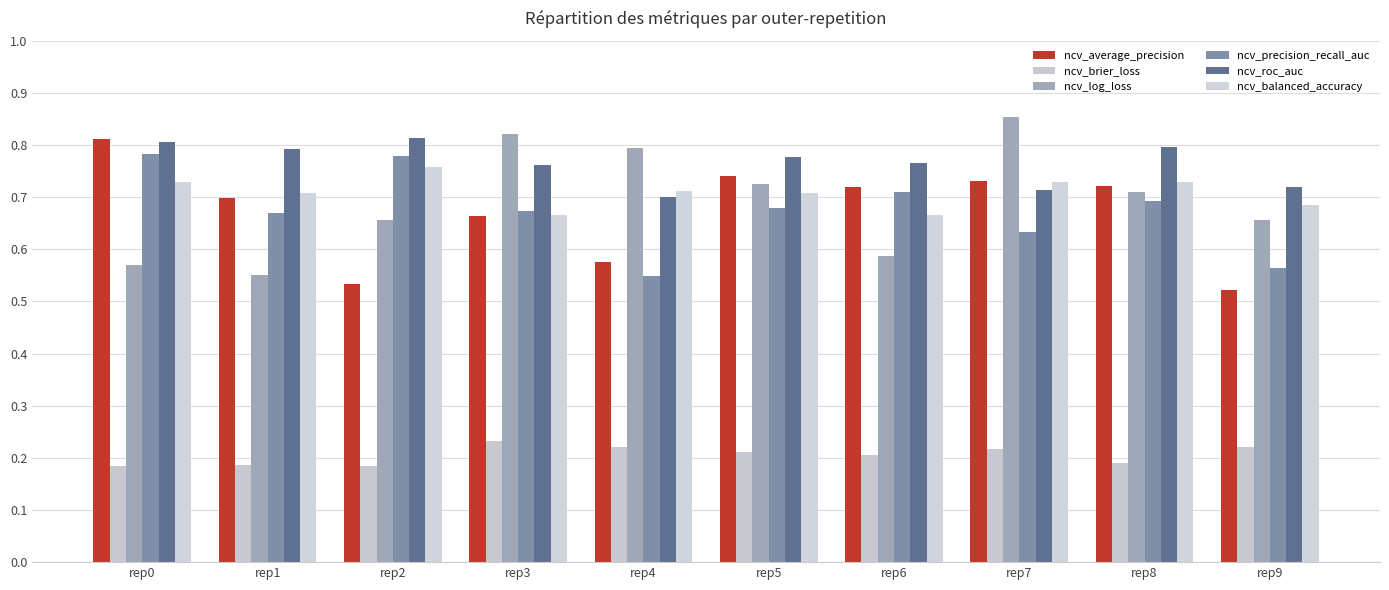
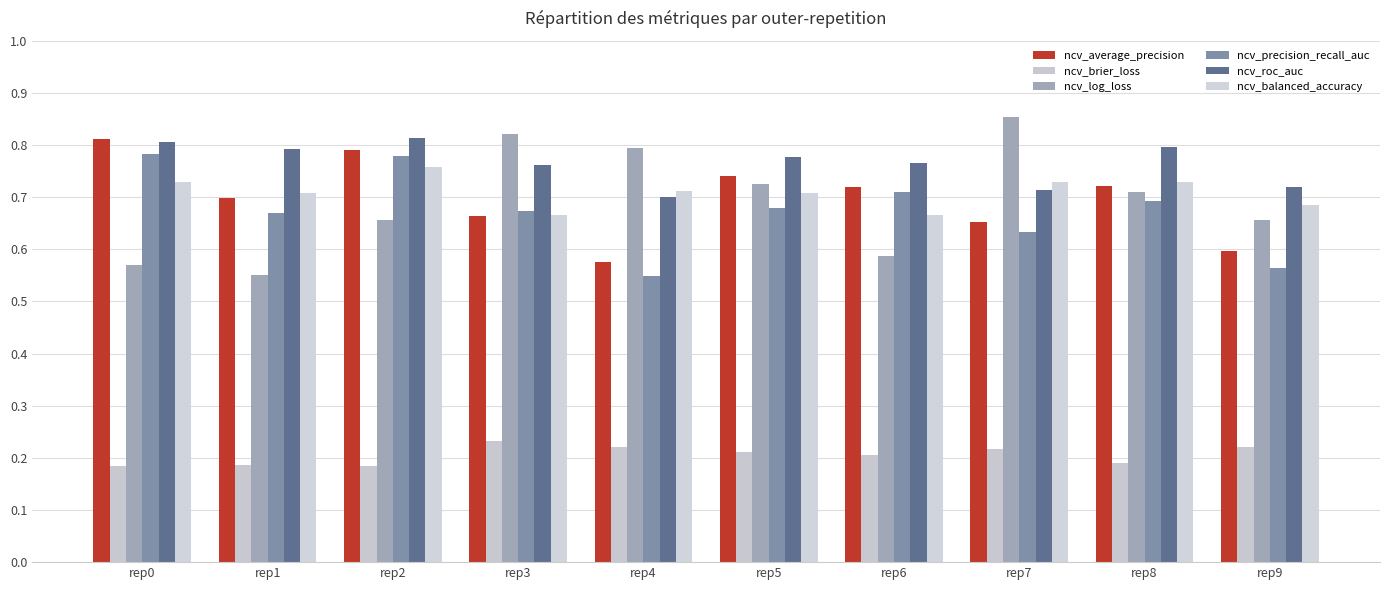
  {
    "ncv_average_precision": {
      "rep0": 0.81,
      "rep1": 0.70,
-     "rep2": 0.53,
+     "rep2": 0.79,
      "rep3": 0.66,
      "rep4": 0.57,
      "rep5": 0.74,
      "rep6": 0.72,
-     "rep7": 0.73,
+     "rep7": 0.65,
      "rep8": 0.72,
-     "rep9": 0.52
+     "rep9": 0.60
    }
  }
